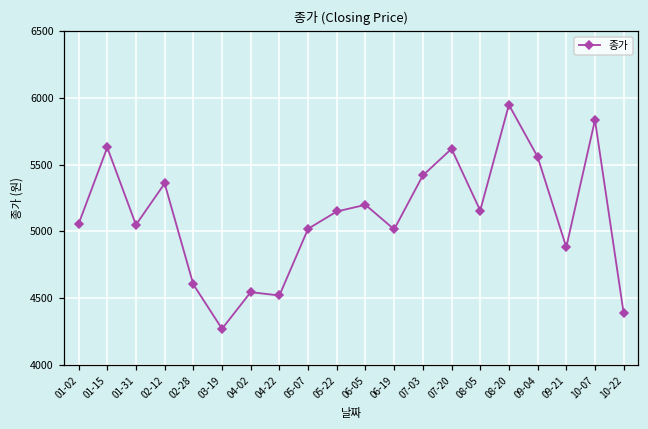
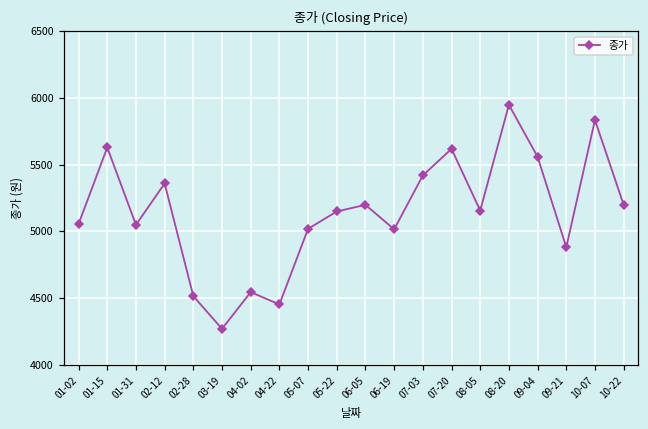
  {
    "01-02": 5060,
    "01-15": 5630,
    "01-31": 5050,
    "02-12": 5360,
-   "02-28": 4600,
+   "02-28": 4520,
    "03-19": 4270,
    "04-02": 4550,
-   "04-22": 4520,
+   "04-22": 4450,
    "05-07": 5020,
    "05-22": 5150,
    "06-05": 5200,
    "06-19": 5020,
    "07-03": 5420,
    "07-20": 5620,
    "08-05": 5160,
    "08-20": 5950,
    "09-04": 5560,
    "09-21": 4880,
    "10-07": 5840,
-   "10-22": 4390
+   "10-22": 5200
  }
